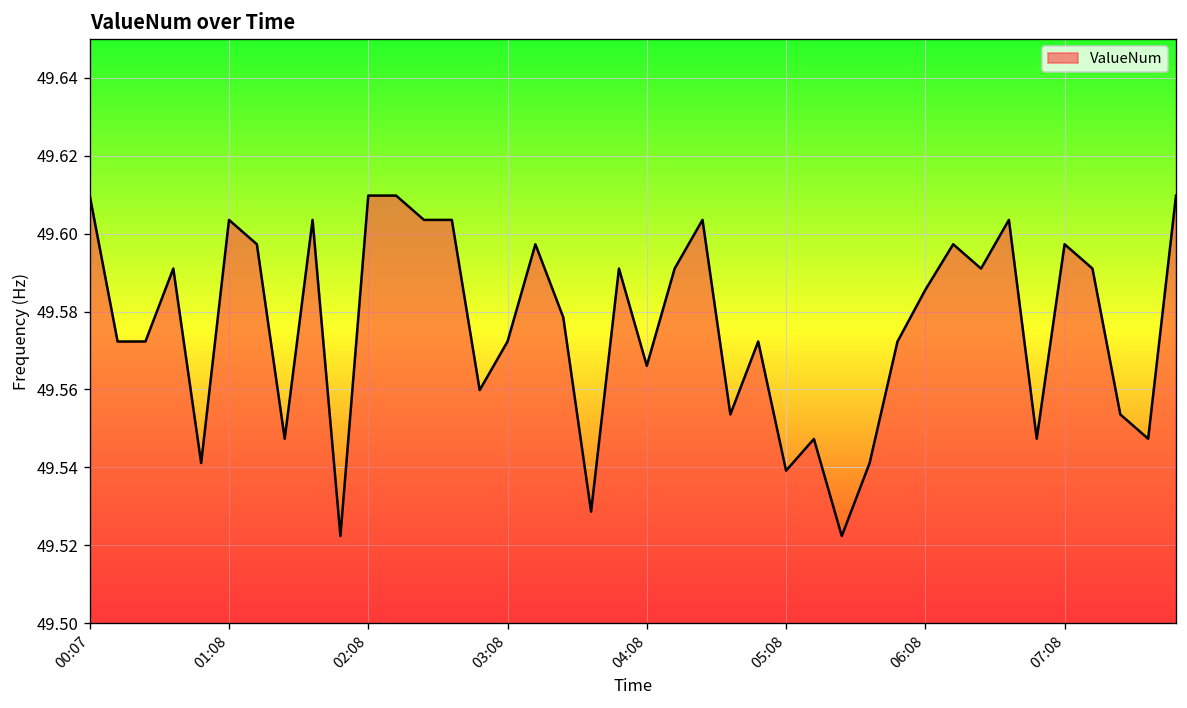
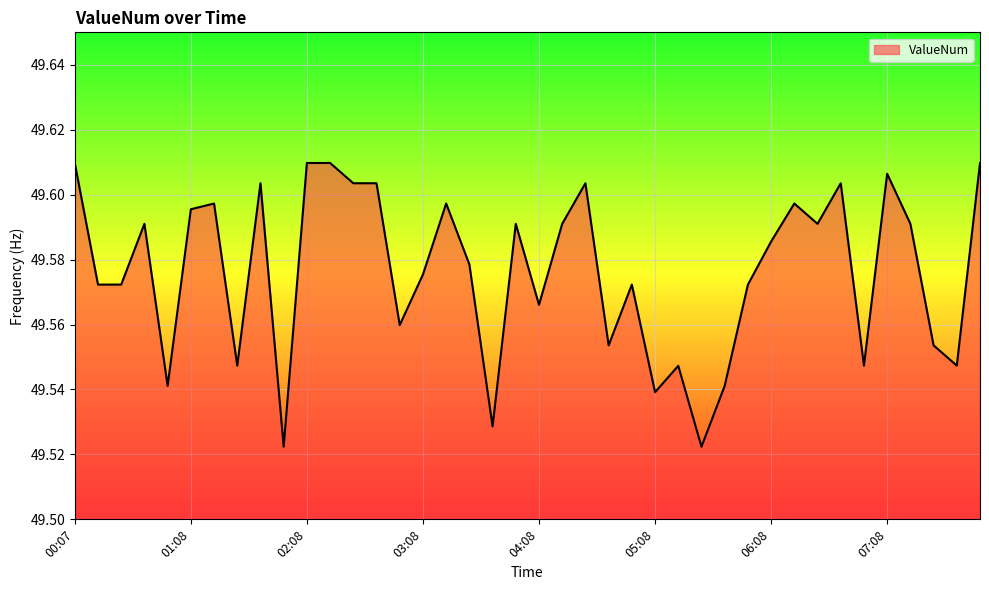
  {
    "00:07": 49.610,
-   "01:08": 49.604,
+   "01:08": 49.596,
    "02:08": 49.610,
-   "03:08": 49.572,
+   "03:08": 49.575,
    "04:08": 49.566,
    "05:08": 49.539,
    "06:08": 49.586,
-   "07:08": 49.597
+   "07:08": 49.606
  }
